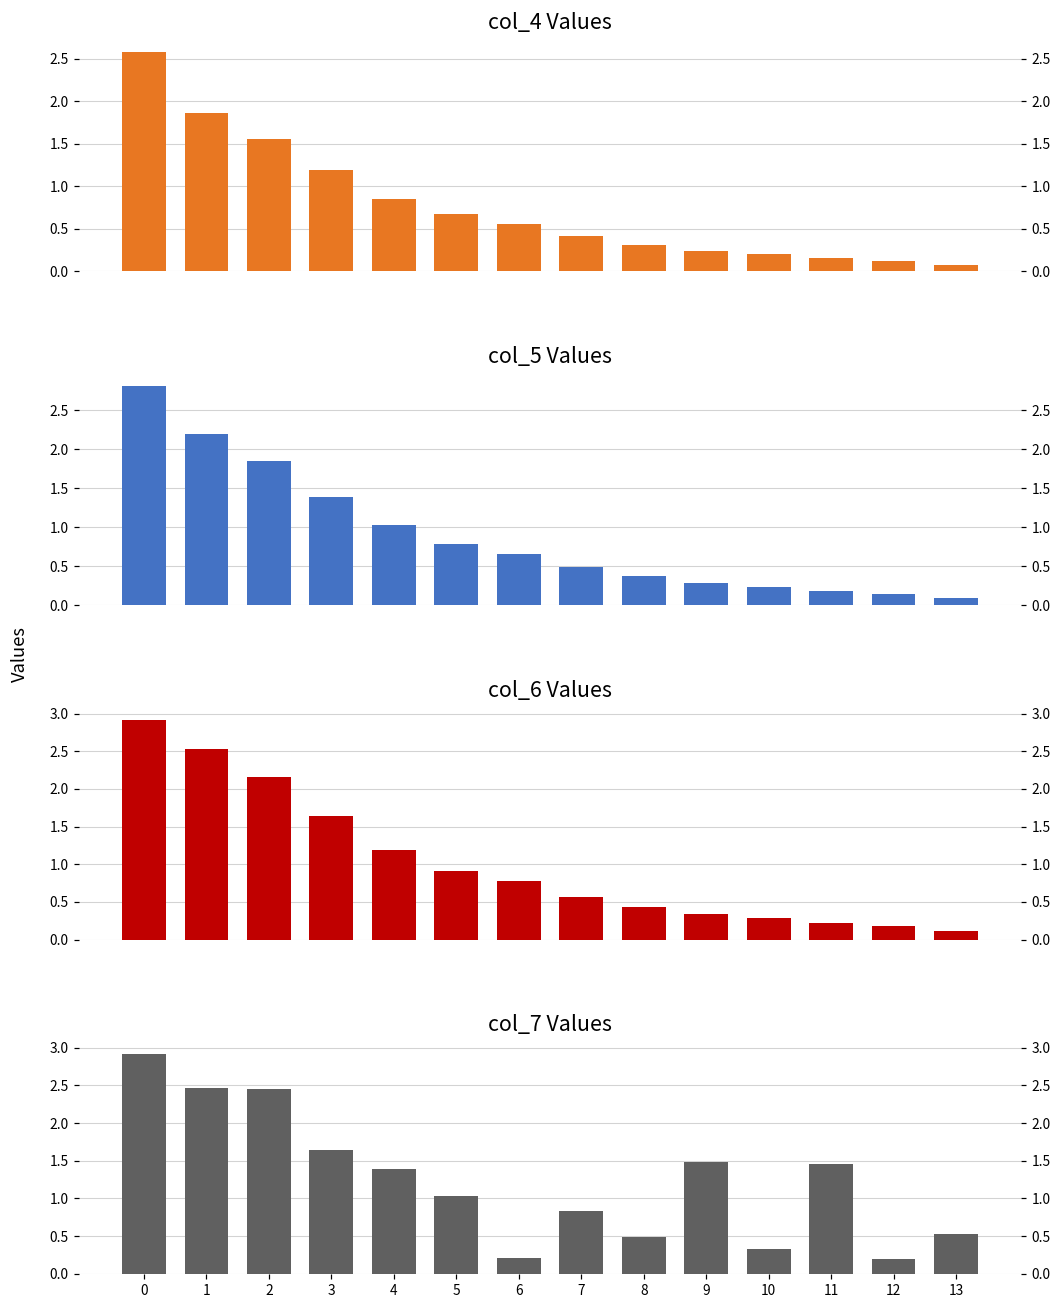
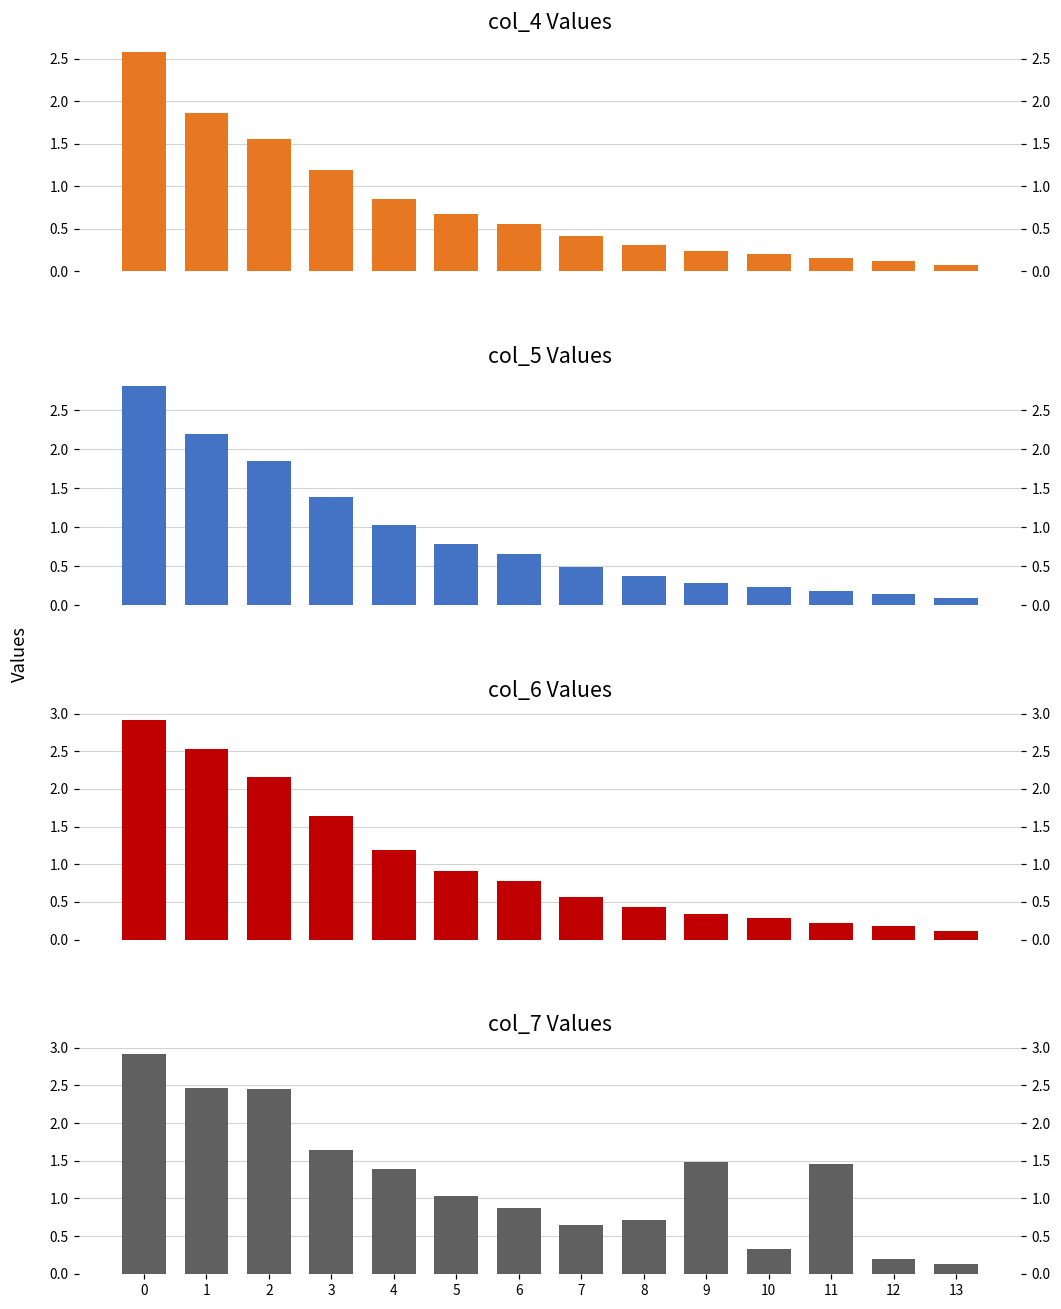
  {
    "col_7 Values": {
      "0": 2.9,
      "1": 2.5,
      "2": 2.4,
      "3": 1.6,
      "4": 1.4,
      "5": 1.0,
-     "6": 0.2,
-     "7": 0.8,
-     "8": 0.5,
+     "6": 0.9,
+     "7": 0.6,
+     "8": 0.7,
      "9": 1.5,
      "10": 0.3,
      "11": 1.5,
      "12": 0.2,
-     "13": 0.5
+     "13": 0.1
    }
  }
